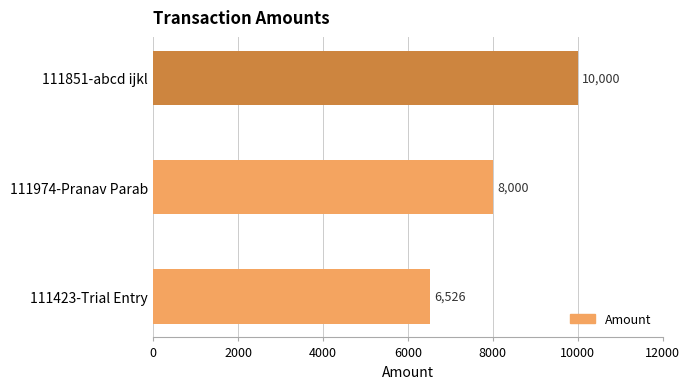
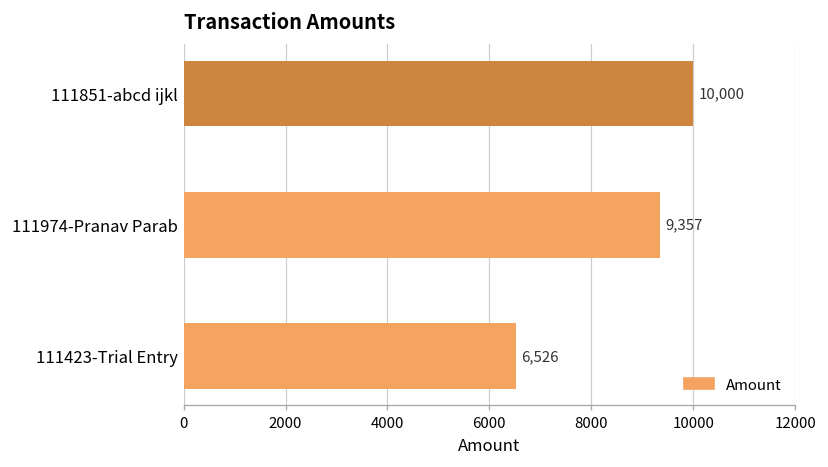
  {
    "111851-abcd ijkl": "10,000",
-   "111974-Pranav Parab": "8,000",
+   "111974-Pranav Parab": "9,357",
    "111423-Trial Entry": "6,526"
  }
